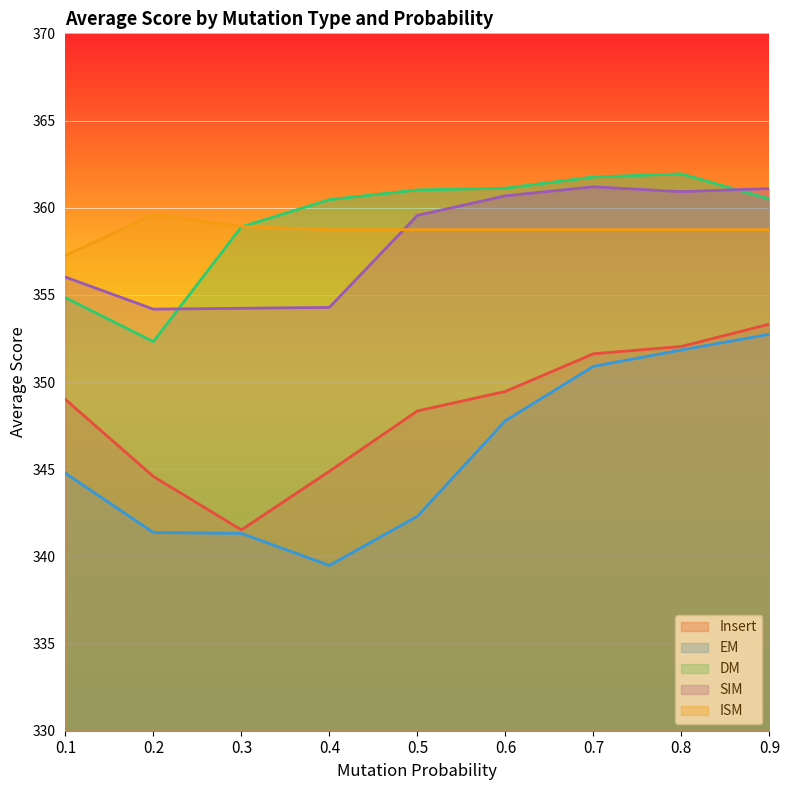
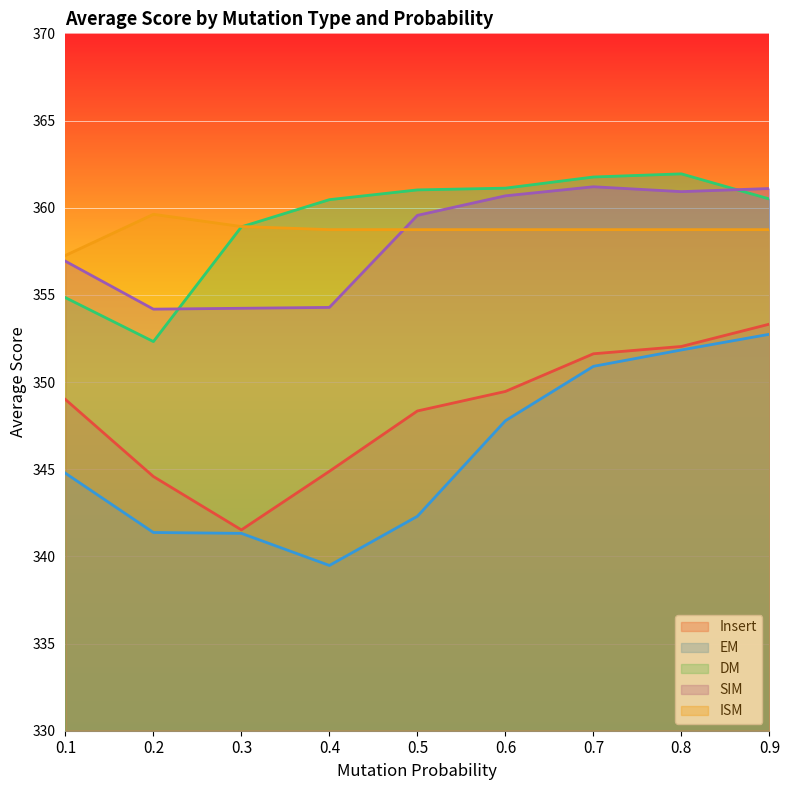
  {
    "EM": {
      "0.1": 344.8,
      "0.2": 341.4,
      "0.3": 341.3,
      "0.4": 339.5,
      "0.5": 342.3,
      "0.6": 347.8,
      "0.7": 350.9,
      "0.8": 351.8,
      "0.9": 352.7
    },
    "DM": {
      "0.1": 354.8,
      "0.2": 352.3,
      "0.4": 360.5,
      "0.5": 361.0,
      "0.6": 361.1,
      "0.7": 361.8,
      "0.8": 361.9,
      "0.9": 360.5
    },
    "SIM": {
-     "0.1": 356.0,
+     "0.1": 356.9,
      "0.2": 354.2,
      "0.3": 354.2,
      "0.4": 354.3,
      "0.5": 359.6,
      "0.6": 360.7,
      "0.7": 361.2,
      "0.8": 360.9,
      "0.9": 361.1
    }
  }
